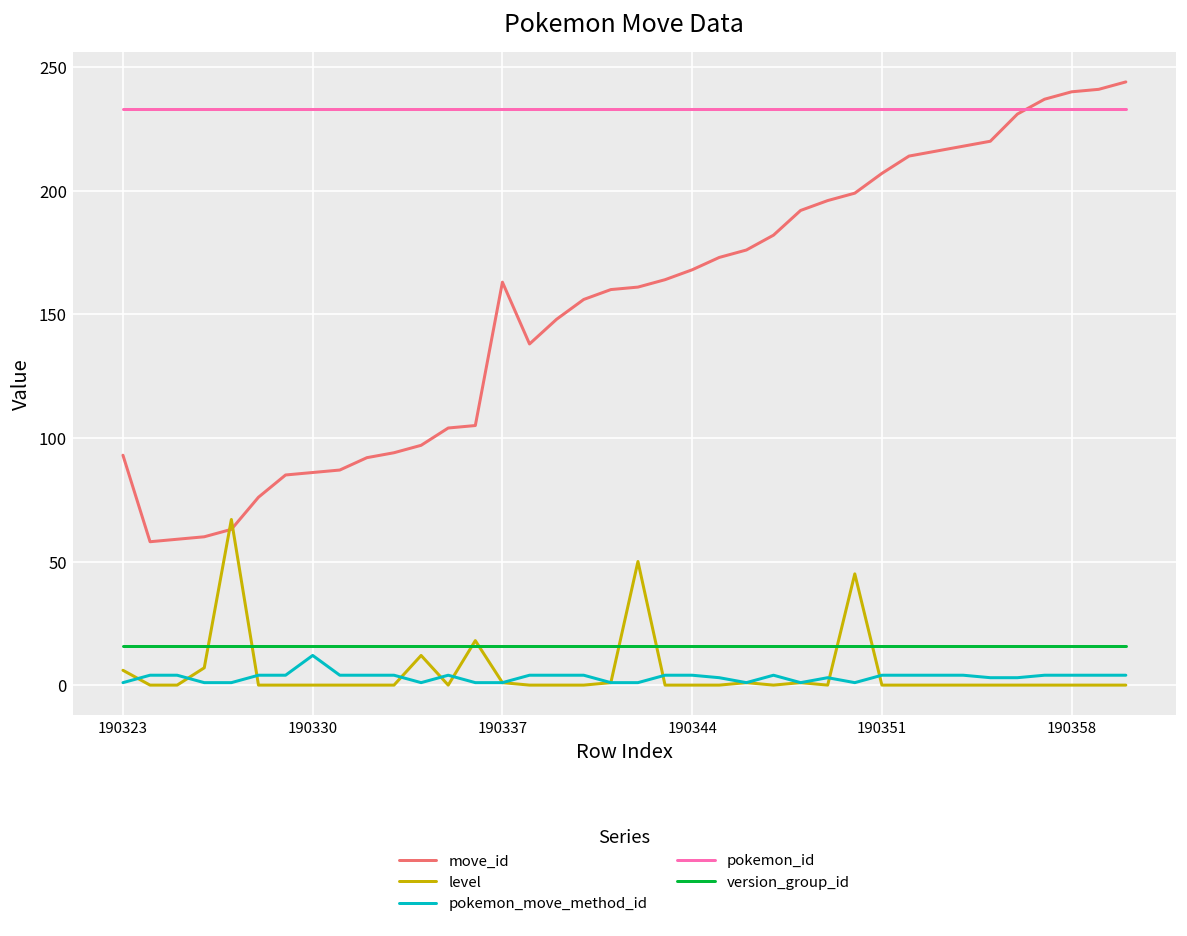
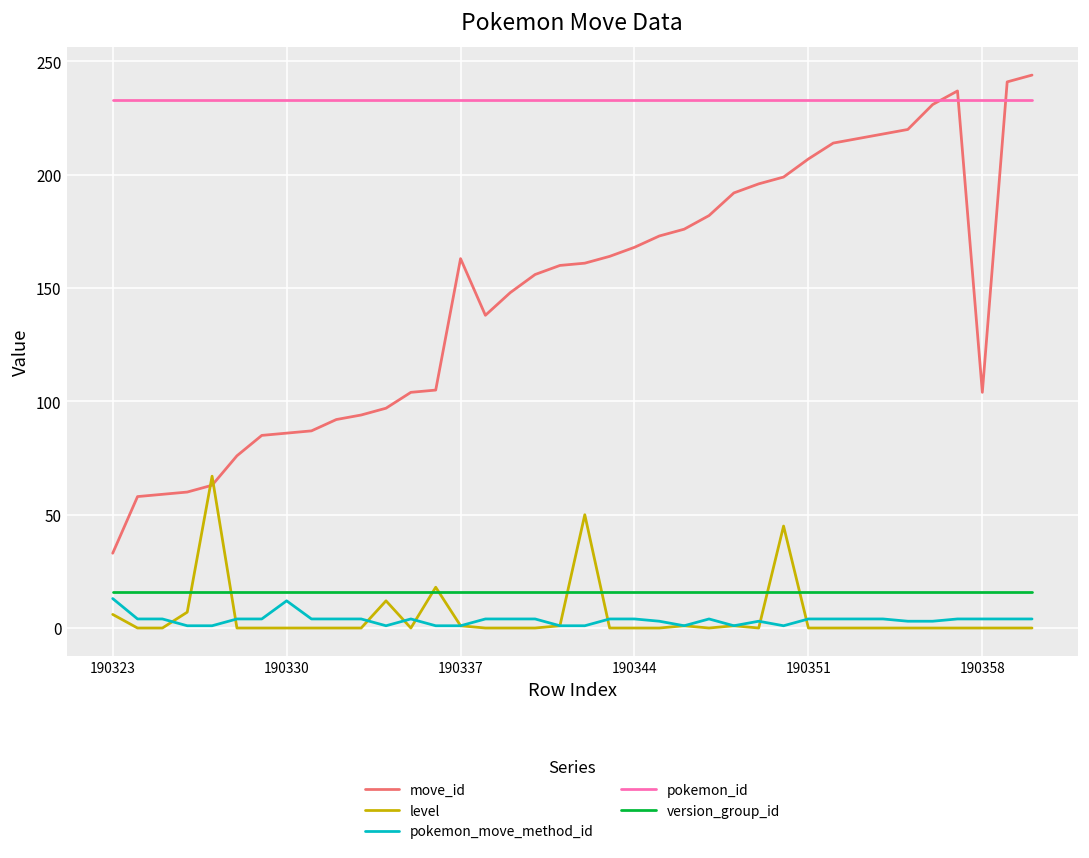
  {
    "move_id": {
-     "190323": 93,
+     "190323": 33,
      "190330": 86,
      "190337": 163,
      "190344": 168,
      "190351": 207,
-     "190358": 240
+     "190358": 104
    },
    "level": {
      "190323": 6,
      "190330": 0,
      "190344": 0,
      "190351": 0,
      "190358": 0
    },
    "pokemon_move_method_id": {
-     "190323": 1,
+     "190323": 13,
      "190330": 12,
      "190344": 4,
      "190351": 4,
      "190358": 4
    },
    "pokemon_id": {
      "190323": 233,
      "190330": 233,
      "190337": 233,
      "190344": 233,
      "190351": 233,
      "190358": 233
    },
    "version_group_id": {
      "190323": 16,
      "190330": 16,
      "190337": 16,
      "190344": 16,
      "190351": 16,
      "190358": 16
    }
  }
